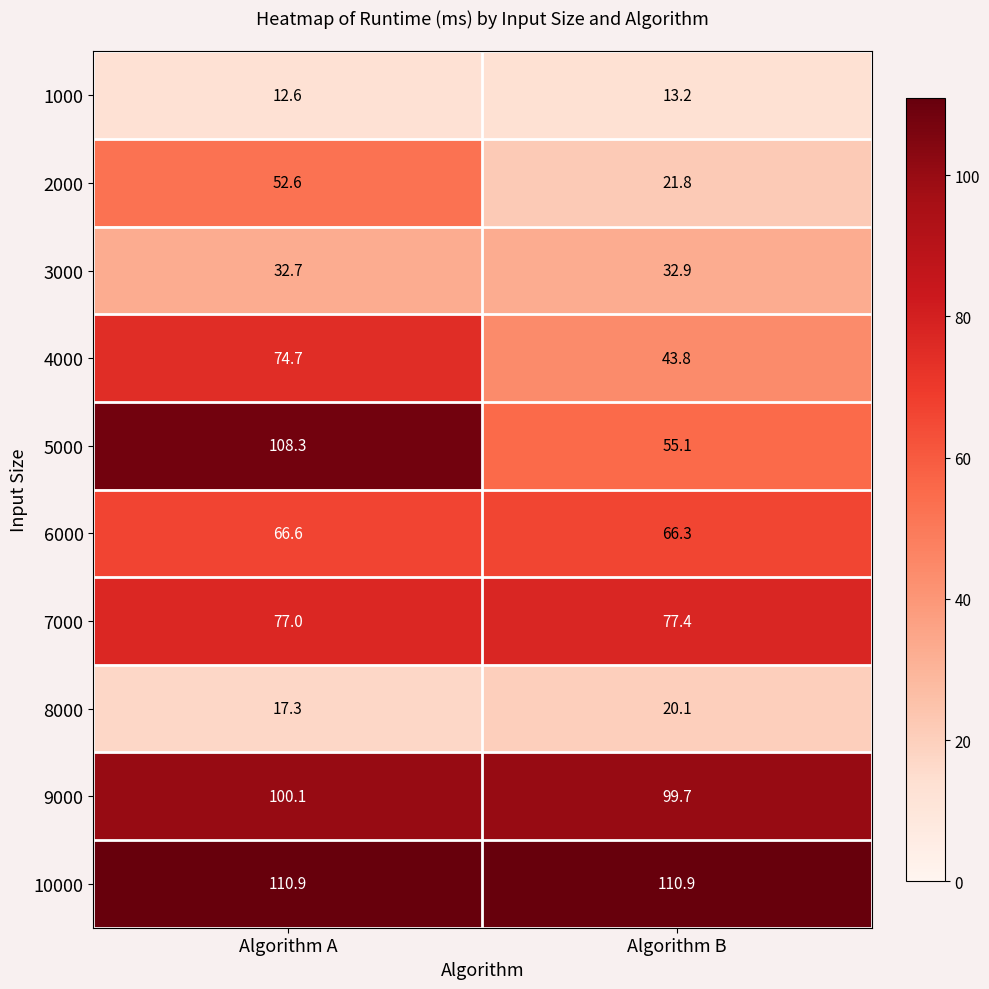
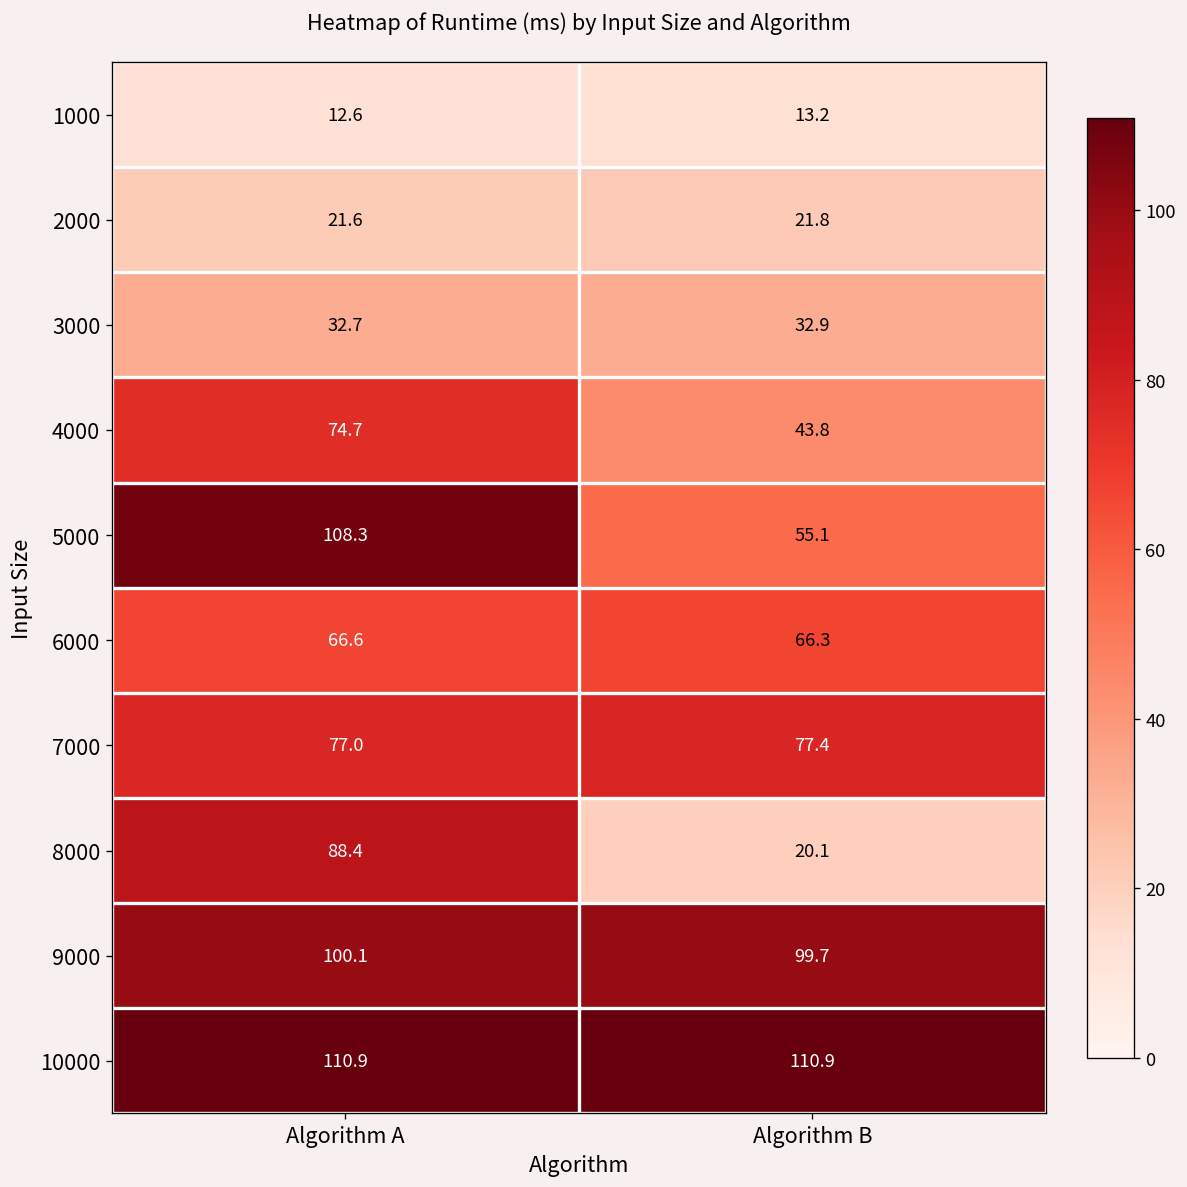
  {
    "1000": {
      "Algorithm A": 12.6,
      "Algorithm B": 13.2
    },
    "2000": {
-     "Algorithm A": 52.6,
+     "Algorithm A": 21.6,
      "Algorithm B": 21.8
    },
    "3000": {
      "Algorithm A": 32.7,
      "Algorithm B": 32.9
    },
    "4000": {
      "Algorithm A": 74.7,
      "Algorithm B": 43.8
    },
    "5000": {
      "Algorithm A": 108.3,
      "Algorithm B": 55.1
    },
    "6000": {
      "Algorithm A": 66.6,
      "Algorithm B": 66.3
    },
    "7000": {
      "Algorithm A": 77.0,
      "Algorithm B": 77.4
    },
    "8000": {
-     "Algorithm A": 17.3,
+     "Algorithm A": 88.4,
      "Algorithm B": 20.1
    },
    "9000": {
      "Algorithm A": 100.1,
      "Algorithm B": 99.7
    },
    "10000": {
      "Algorithm A": 110.9,
      "Algorithm B": 110.9
    }
  }
